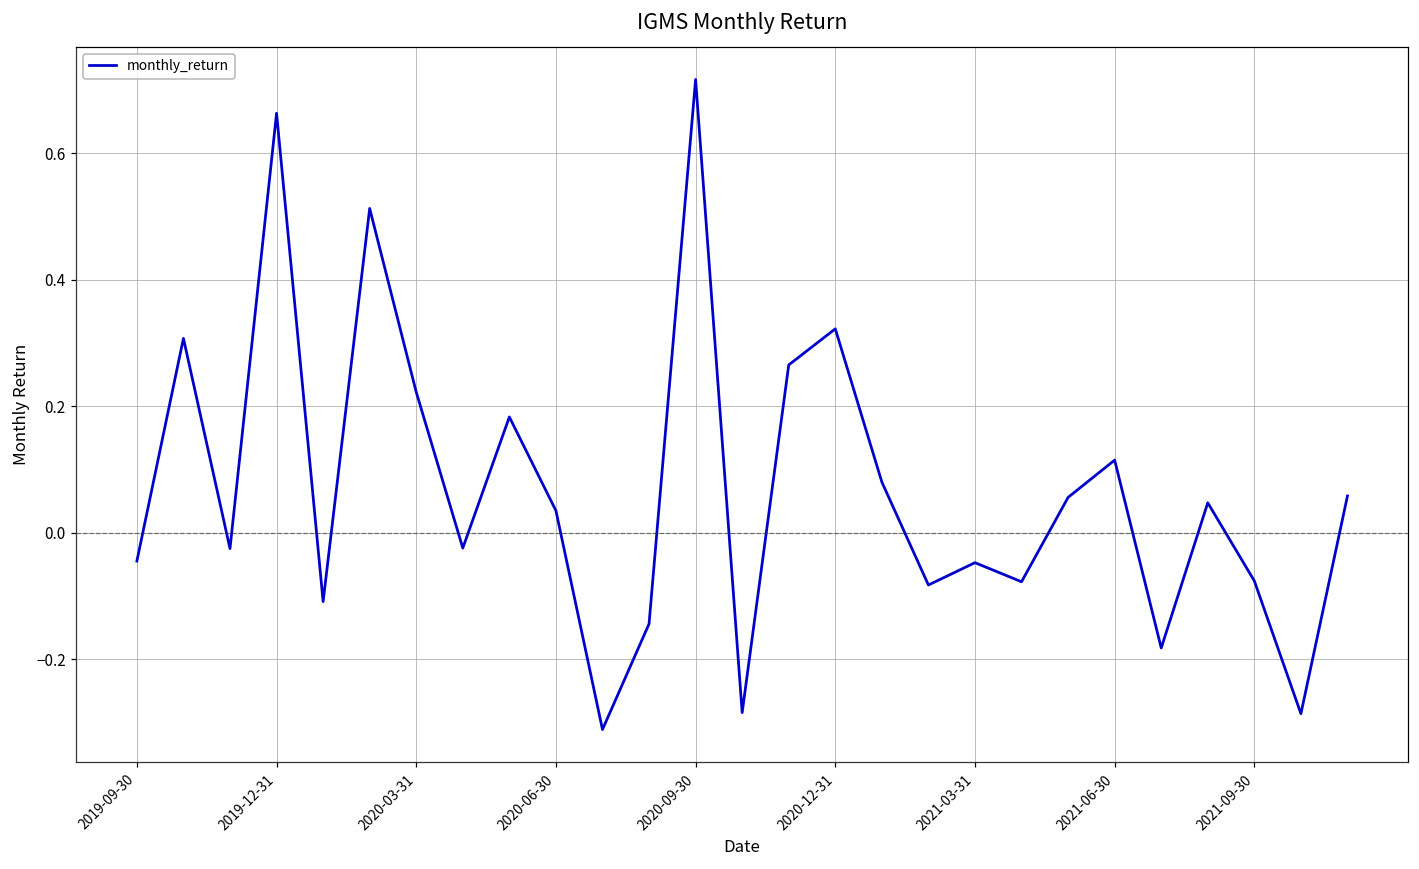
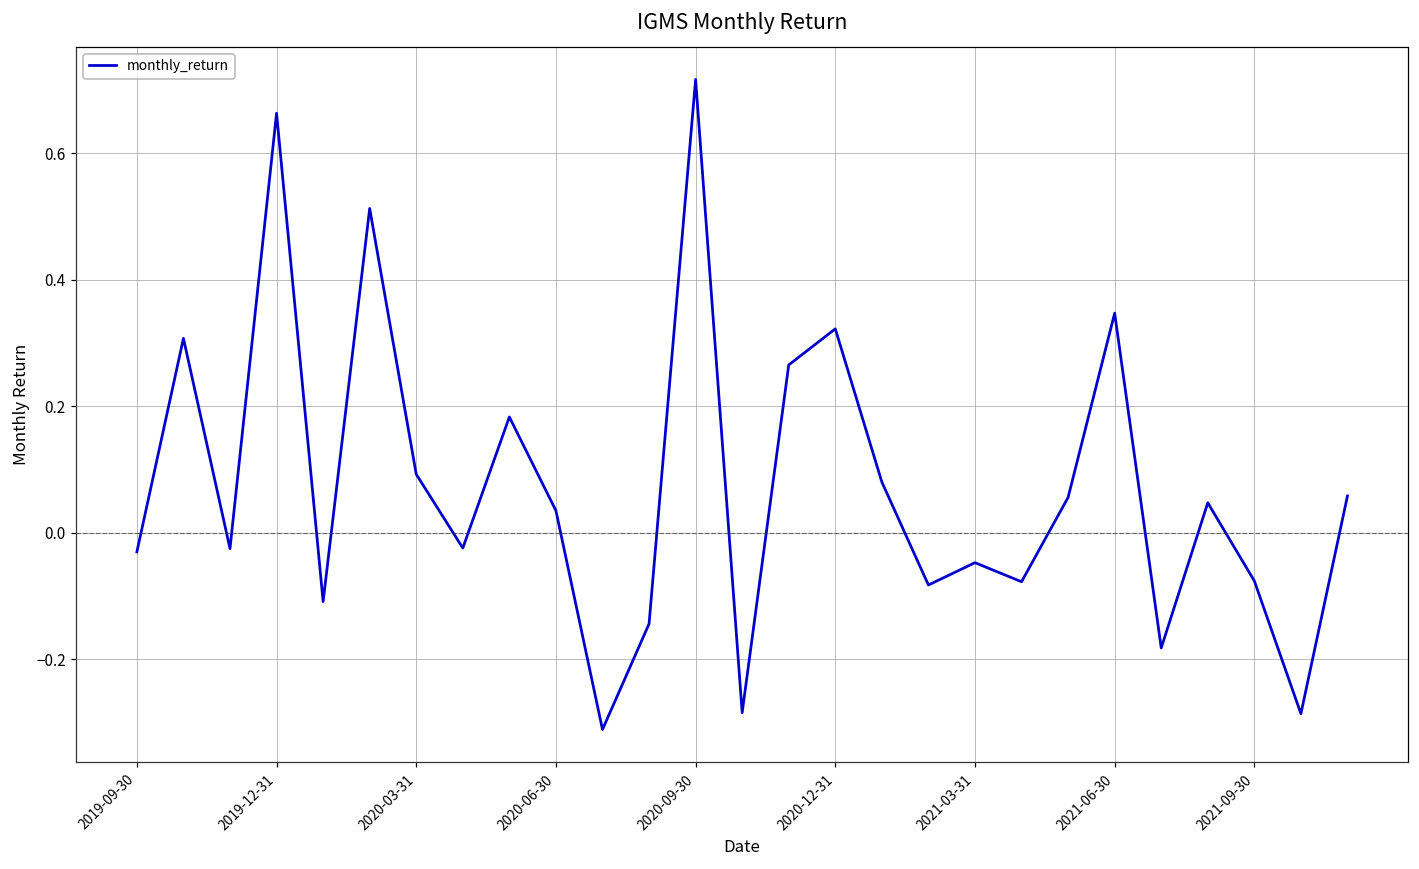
  {
-   "2019-09-30": -0.05,
+   "2019-09-30": -0.03,
    "2019-12-31": 0.66,
-   "2020-03-31": 0.22,
+   "2020-03-31": 0.09,
    "2020-06-30": 0.03,
    "2020-09-30": 0.72,
    "2020-12-31": 0.32,
    "2021-03-31": -0.05,
-   "2021-06-30": 0.11,
+   "2021-06-30": 0.35,
    "2021-09-30": -0.08
  }
